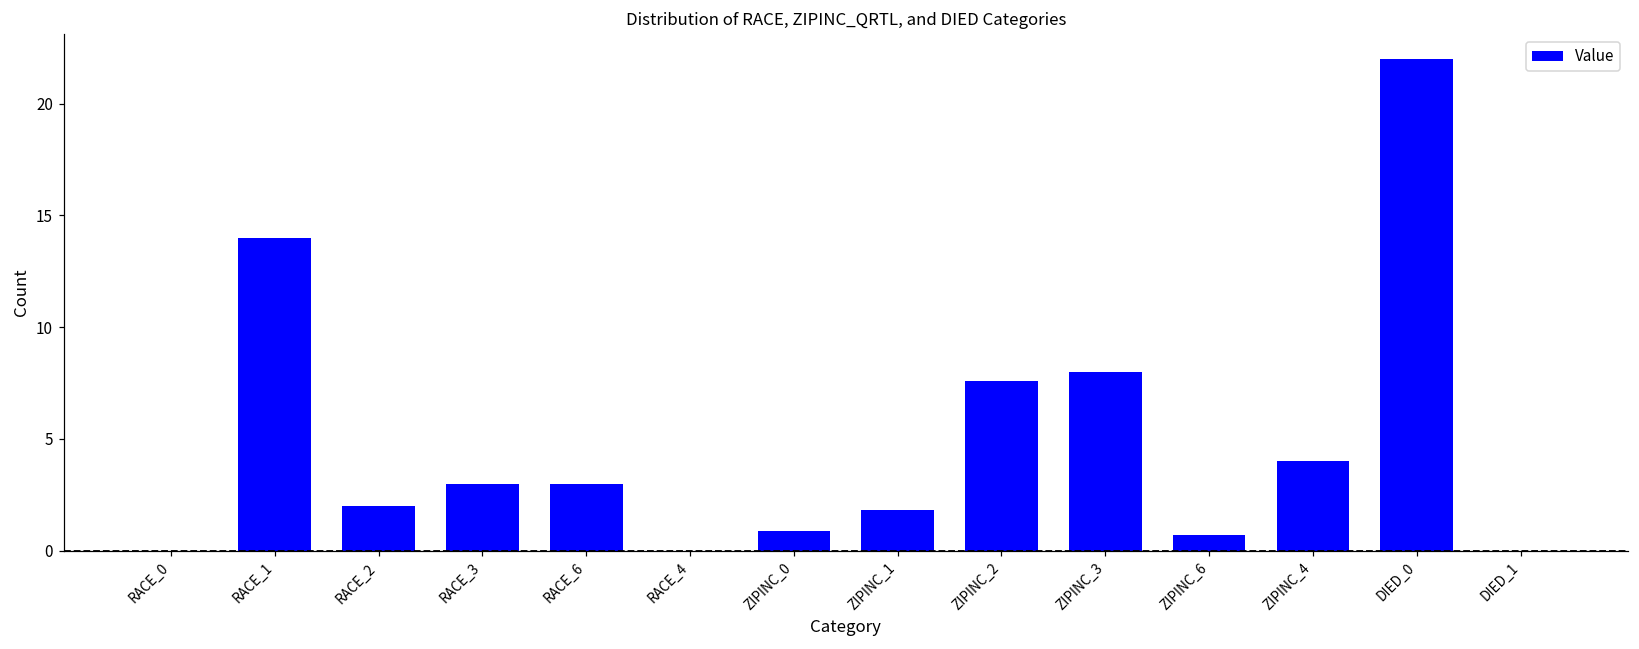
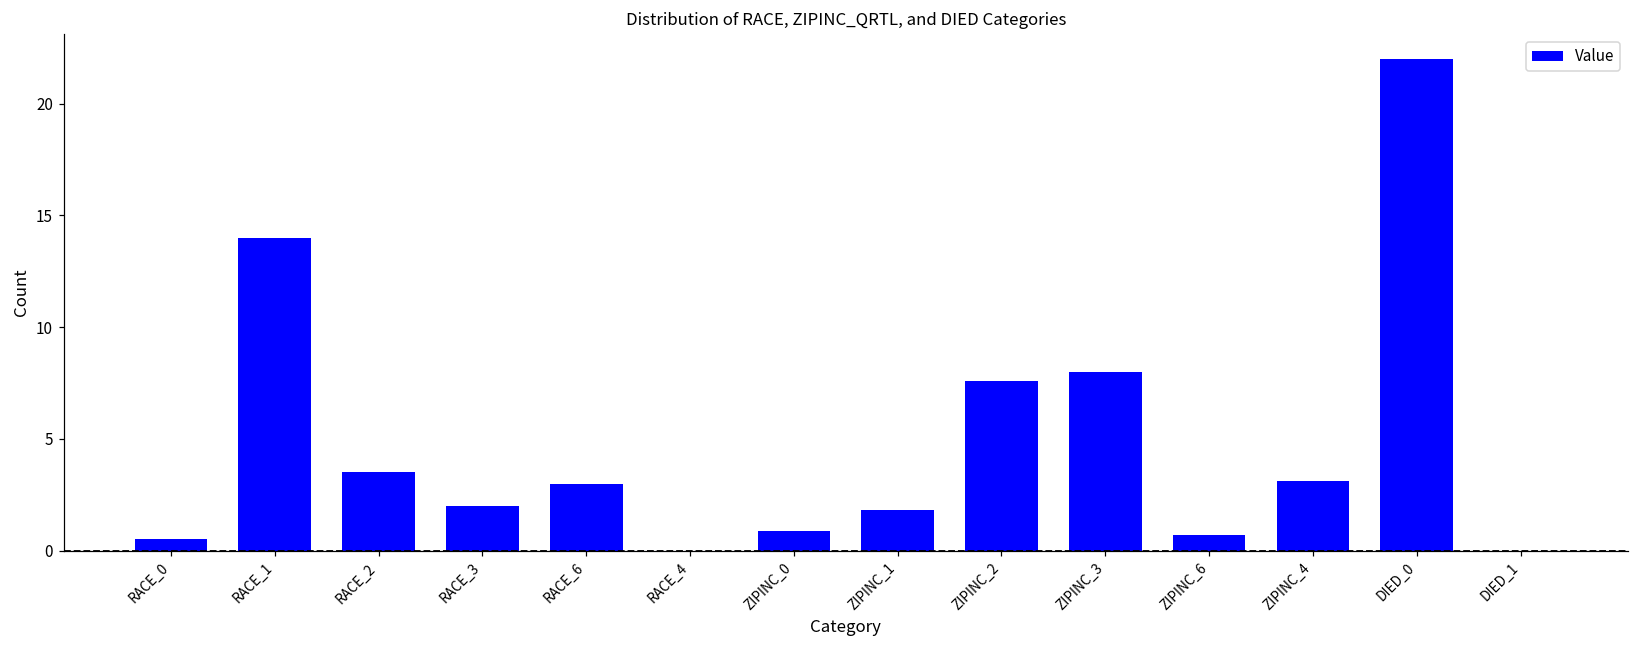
  {
-   "RACE_0": 0.0,
+   "RACE_0": 0.5,
    "RACE_1": 14.0,
-   "RACE_2": 2.0,
-   "RACE_3": 3,
+   "RACE_2": 3.5,
+   "RACE_3": 2,
    "RACE_6": 3.0,
    "RACE_4": 0.0,
    "ZIPINC_0": 0.9,
    "ZIPINC_1": 1.8,
    "ZIPINC_2": 7.6,
    "ZIPINC_3": 8.0,
    "ZIPINC_6": 0.7,
-   "ZIPINC_4": 4.0,
+   "ZIPINC_4": 3.1,
    "DIED_0": 22.0,
    "DIED_1": 0.0
  }
